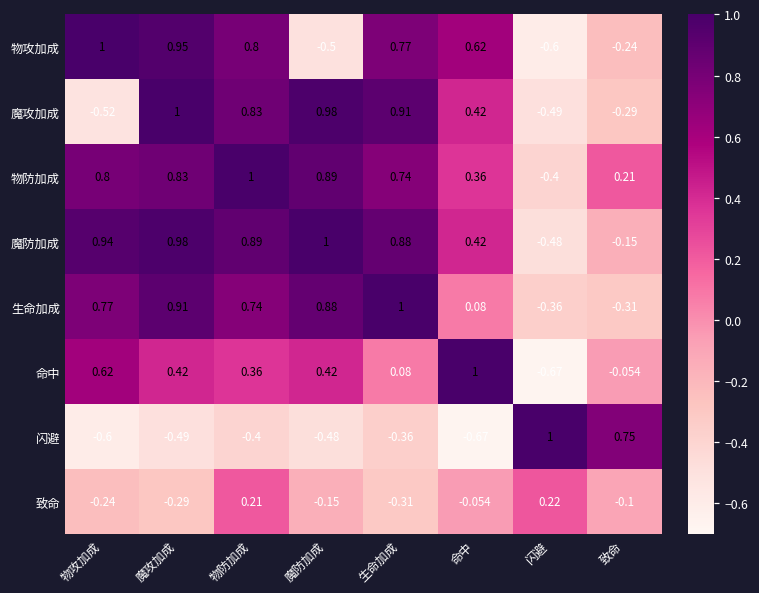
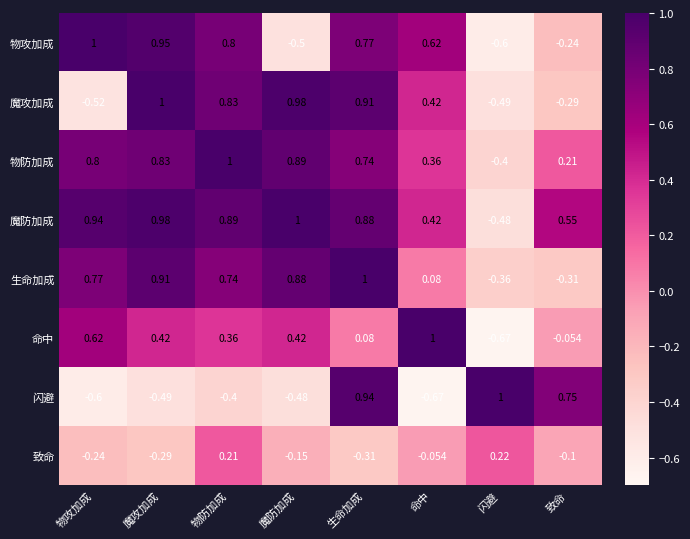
  {
    "物攻加成": {
      "物攻加成": 1,
      "魔攻加成": 0.95,
      "物防加成": 0.8,
      "生命加成": 0.77,
      "命中": 0.62,
      "致命": -0.24
    },
    "魔攻加成": {
      "魔攻加成": 1,
      "物防加成": 0.83,
      "魔防加成": 0.98,
      "生命加成": 0.91,
      "命中": 0.42,
      "致命": -0.29
    },
    "物防加成": {
      "物攻加成": 0.8,
      "魔攻加成": 0.83,
      "物防加成": 1,
      "魔防加成": 0.89,
      "生命加成": 0.74,
      "命中": 0.36,
      "致命": 0.21
    },
    "魔防加成": {
      "物攻加成": 0.94,
      "魔攻加成": 0.98,
      "物防加成": 0.89,
      "魔防加成": 1,
      "生命加成": 0.88,
      "命中": 0.42,
-     "致命": -0.15
+     "致命": 0.55
    },
    "生命加成": {
      "物攻加成": 0.77,
      "魔攻加成": 0.91,
      "物防加成": 0.74,
      "魔防加成": 0.88,
      "生命加成": 1,
      "命中": 0.08,
      "闪避": -0.36,
      "致命": -0.31
    },
    "命中": {
      "物攻加成": 0.62,
      "魔攻加成": 0.42,
      "物防加成": 0.36,
      "魔防加成": 0.42,
      "生命加成": 0.08,
      "命中": 1,
      "致命": -0.054
    },
    "闪避": {
-     "生命加成": -0.36,
+     "生命加成": 0.94,
      "闪避": 1,
      "致命": 0.75
    },
    "致命": {
      "物攻加成": -0.24,
      "魔攻加成": -0.29,
      "物防加成": 0.21,
      "魔防加成": -0.15,
      "生命加成": -0.31,
      "命中": -0.054,
      "闪避": 0.22,
      "致命": -0.1
    }
  }
